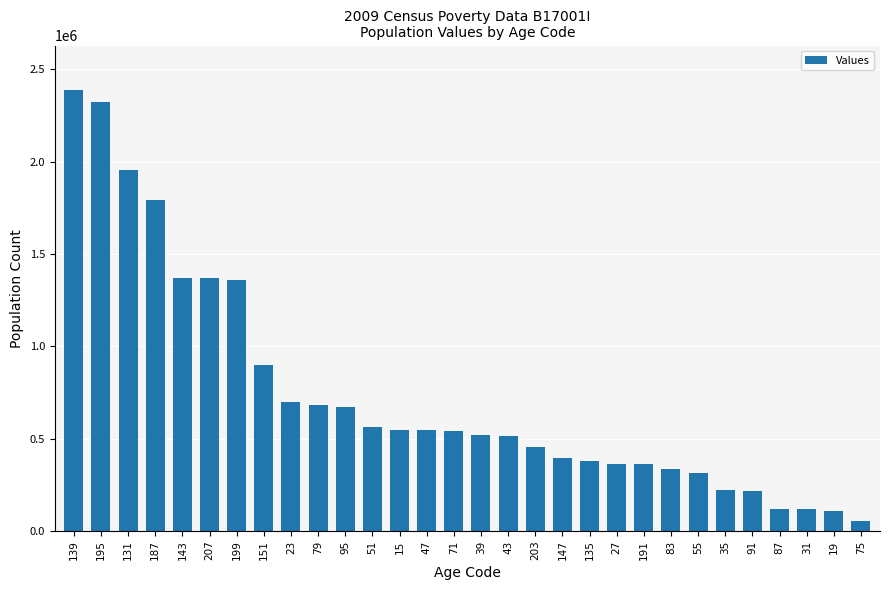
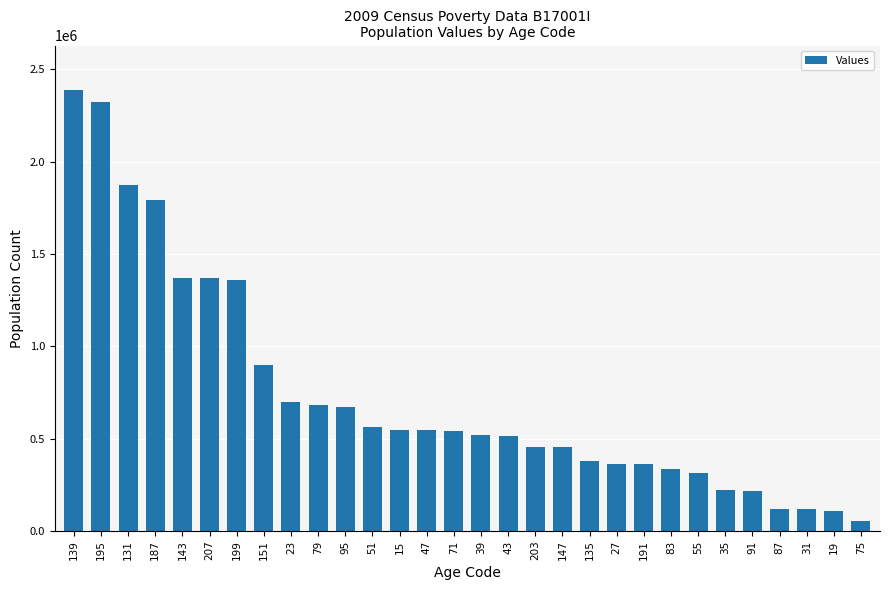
  {
    "139": 2390000,
    "195": 2320000,
-   "131": 1960000,
+   "131": 1880000,
    "187": 1790000,
    "143": 1370000,
    "207": 1370000,
    "199": 1360000,
    "151": 900000,
    "23": 700000,
    "79": 680000,
    "95": 670000,
    "51": 560000,
    "15": 550000,
    "47": 550000,
    "71": 540000,
    "39": 520000,
    "43": 510000,
    "203": 450000,
-   "147": 390000,
+   "147": 450000,
    "135": 380000,
    "27": 360000,
    "191": 360000,
    "83": 340000,
    "55": 310000,
    "35": 220000,
    "91": 220000,
    "87": 120000,
    "31": 120000,
    "19": 110000,
    "75": 50000
  }
